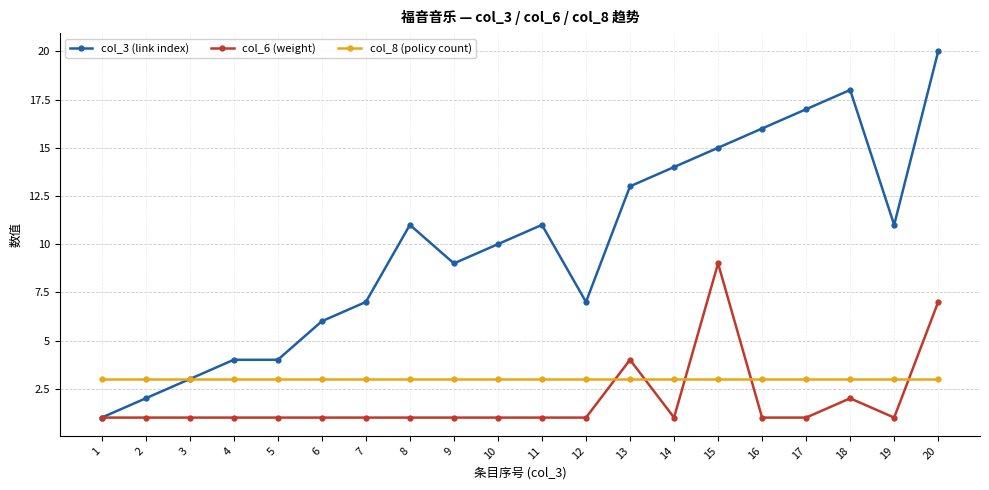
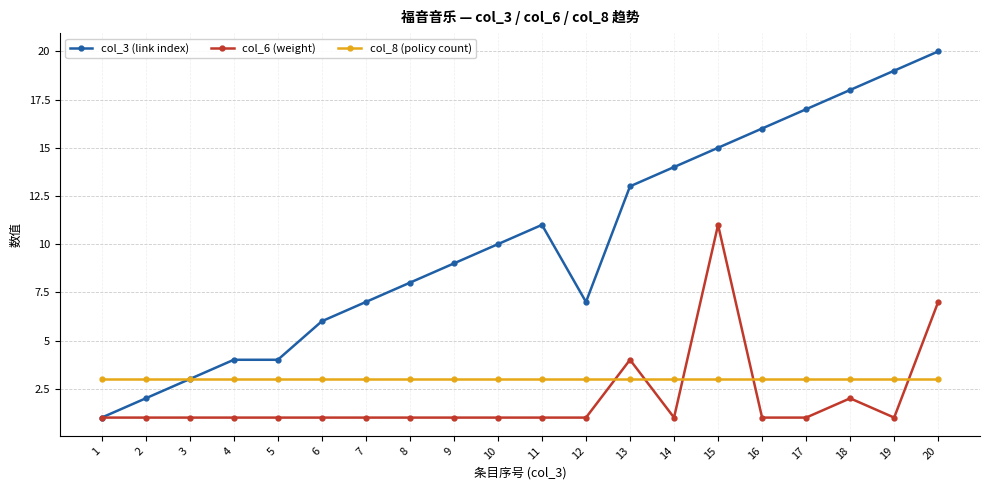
  {
    "col_3 (link index)": {
      "2": 2,
      "4": 4,
      "5": 4,
      "6": 6,
      "7": 7,
-     "8": 11,
+     "8": 8,
      "9": 9,
      "10": 10,
      "11": 11,
      "12": 7,
      "13": 13,
      "14": 14,
      "15": 15,
      "16": 16,
      "17": 17,
      "18": 18,
-     "19": 11,
+     "19": 19,
      "20": 20
    },
    "col_6 (weight)": {
      "2": 1,
      "3": 1,
      "4": 1,
      "5": 1,
      "6": 1,
      "7": 1,
      "8": 1,
      "9": 1,
      "10": 1,
      "11": 1,
      "12": 1,
      "13": 4,
      "14": 1,
-     "15": 9,
+     "15": 11,
      "16": 1,
      "17": 1,
      "18": 2,
      "19": 1,
      "20": 7
    },
    "col_8 (policy count)": {
      "1": 3,
      "2": 3,
      "4": 3,
      "5": 3,
      "6": 3,
      "7": 3,
      "8": 3,
      "9": 3,
      "10": 3,
      "11": 3,
      "12": 3,
      "13": 3,
      "14": 3,
      "15": 3,
      "16": 3,
      "17": 3,
      "18": 3,
      "19": 3,
      "20": 3
    }
  }
